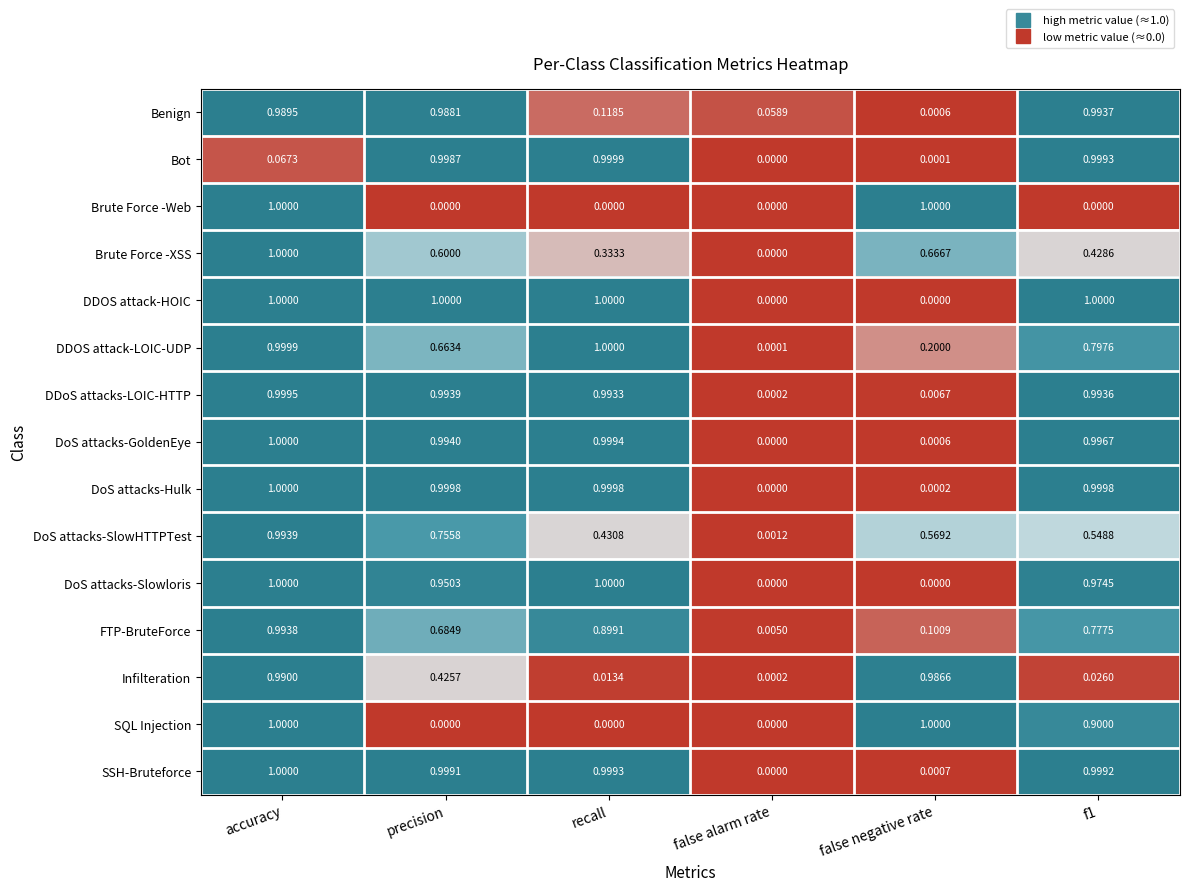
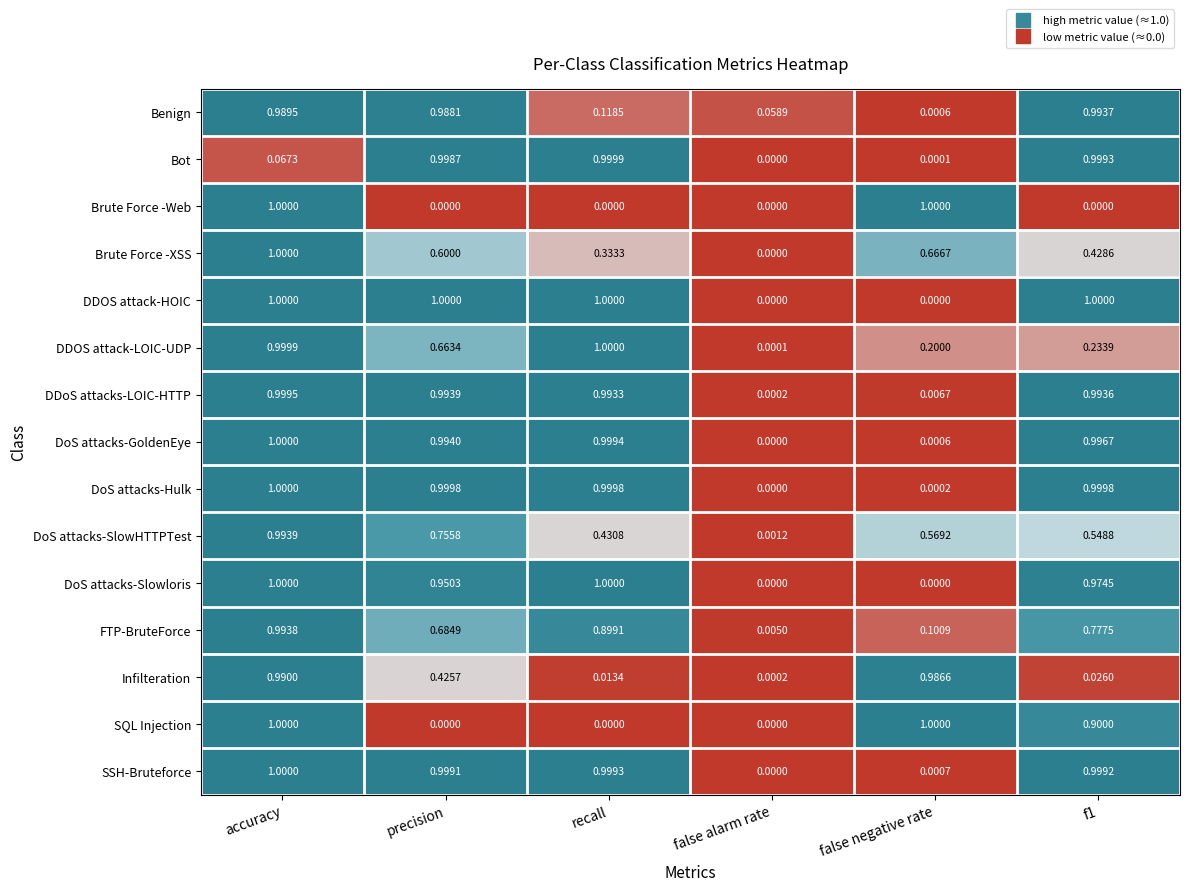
  {
    "Benign": {
      "accuracy": 0.9895,
      "precision": 0.9881,
      "recall": 0.1185,
      "false alarm rate": 0.0589,
      "false negative rate": 0.0006,
      "f1": 0.9937
    },
    "Bot": {
      "accuracy": 0.0673,
      "precision": 0.9987,
      "recall": 0.9999,
      "false alarm rate": 0.0000,
      "false negative rate": 0.0001,
      "f1": 0.9993
    },
    "Brute Force -Web": {
      "accuracy": 1.0000,
      "precision": 0.0000,
      "recall": 0.0000,
      "false alarm rate": 0.0000,
      "false negative rate": 1.0000,
      "f1": 0.0000
    },
    "Brute Force -XSS": {
      "accuracy": 1.0000,
      "precision": 0.6000,
      "recall": 0.3333,
      "false alarm rate": 0.0000,
      "false negative rate": 0.6667,
      "f1": 0.4286
    },
    "DDOS attack-HOIC": {
      "accuracy": 1.0000,
      "precision": 1.0000,
      "recall": 1.0000,
      "false alarm rate": 0.0000,
      "false negative rate": 0.0000,
      "f1": 1.0000
    },
    "DDOS attack-LOIC-UDP": {
      "accuracy": 0.9999,
      "precision": 0.6634,
      "recall": 1.0000,
      "false alarm rate": 0.0001,
      "false negative rate": 0.2000,
-     "f1": 0.7976
+     "f1": 0.2339
    },
    "DDoS attacks-LOIC-HTTP": {
      "accuracy": 0.9995,
      "precision": 0.9939,
      "recall": 0.9933,
      "false alarm rate": 0.0002,
      "false negative rate": 0.0067,
      "f1": 0.9936
    },
    "DoS attacks-GoldenEye": {
      "accuracy": 1.0000,
      "precision": 0.9940,
      "recall": 0.9994,
      "false alarm rate": 0.0000,
      "false negative rate": 0.0006,
      "f1": 0.9967
    },
    "DoS attacks-Hulk": {
      "accuracy": 1.0000,
      "precision": 0.9998,
      "recall": 0.9998,
      "false alarm rate": 0.0000,
      "false negative rate": 0.0002,
      "f1": 0.9998
    },
    "DoS attacks-SlowHTTPTest": {
      "accuracy": 0.9939,
      "precision": 0.7558,
      "recall": 0.4308,
      "false alarm rate": 0.0012,
      "false negative rate": 0.5692,
      "f1": 0.5488
    },
    "DoS attacks-Slowloris": {
      "accuracy": 1.0000,
      "precision": 0.9503,
      "recall": 1.0000,
      "false alarm rate": 0.0000,
      "false negative rate": 0.0000,
      "f1": 0.9745
    },
    "FTP-BruteForce": {
      "accuracy": 0.9938,
      "precision": 0.6849,
      "recall": 0.8991,
      "false alarm rate": 0.0050,
      "false negative rate": 0.1009,
      "f1": 0.7775
    },
    "Infilteration": {
      "accuracy": 0.9900,
      "precision": 0.4257,
      "recall": 0.0134,
      "false alarm rate": 0.0002,
      "false negative rate": 0.9866,
      "f1": 0.0260
    },
    "SQL Injection": {
      "accuracy": 1.0000,
      "precision": 0.0000,
      "recall": 0.0000,
      "false alarm rate": 0.0000,
      "false negative rate": 1.0000,
      "f1": 0.9000
    },
    "SSH-Bruteforce": {
      "accuracy": 1.0000,
      "precision": 0.9991,
      "recall": 0.9993,
      "false alarm rate": 0.0000,
      "false negative rate": 0.0007,
      "f1": 0.9992
    }
  }
